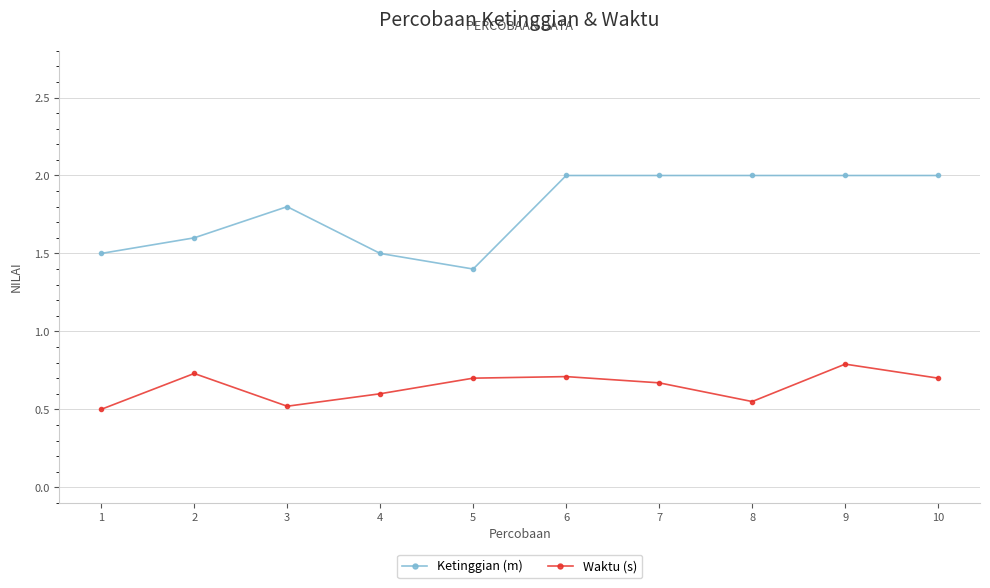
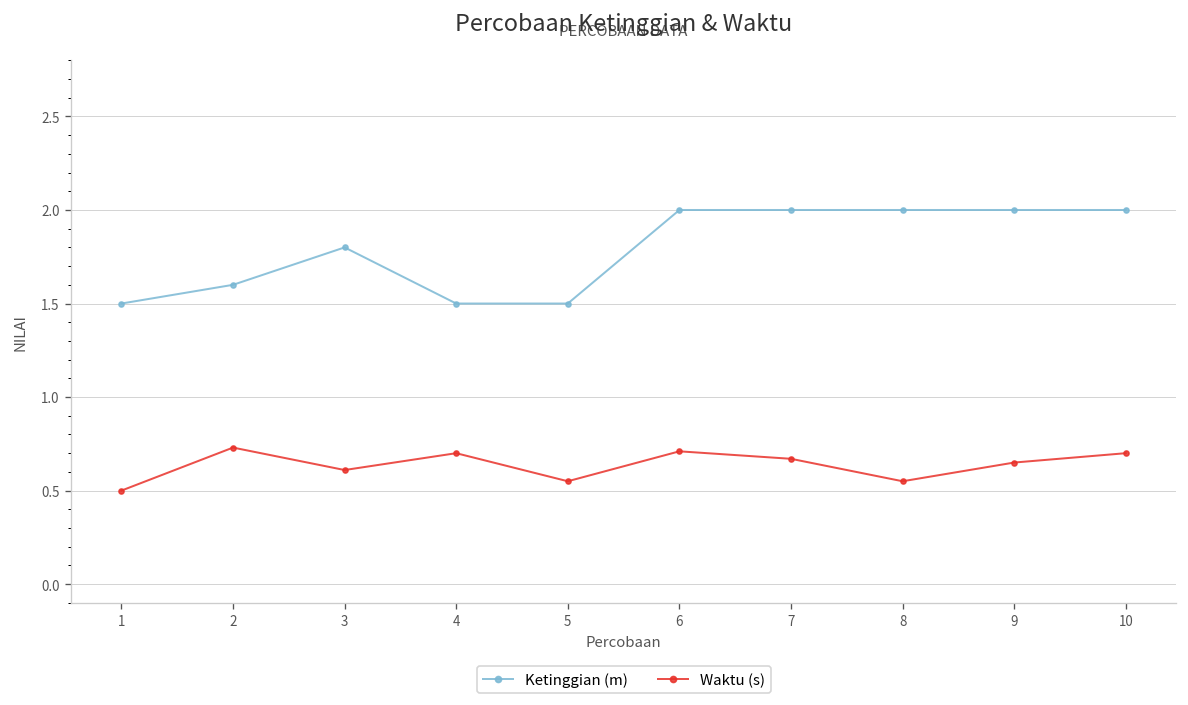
  {
    "Ketinggian (m)": {
      "1": 1.5,
      "2": 1.6,
      "3": 1.8,
      "4": 1.5,
-     "5": 1.4,
+     "5": 1.5,
      "6": 2.0,
      "7": 2.0,
      "8": 2.0,
      "9": 2.0,
      "10": 2.0
    },
    "Waktu (s)": {
      "1": 0.50,
      "2": 0.73,
-     "3": 0.52,
-     "4": 0.6,
-     "5": 0.70,
+     "3": 0.61,
+     "4": 0.7,
+     "5": 0.55,
      "6": 0.71,
      "7": 0.67,
      "8": 0.55,
-     "9": 0.79,
+     "9": 0.65,
      "10": 0.70
    }
  }
